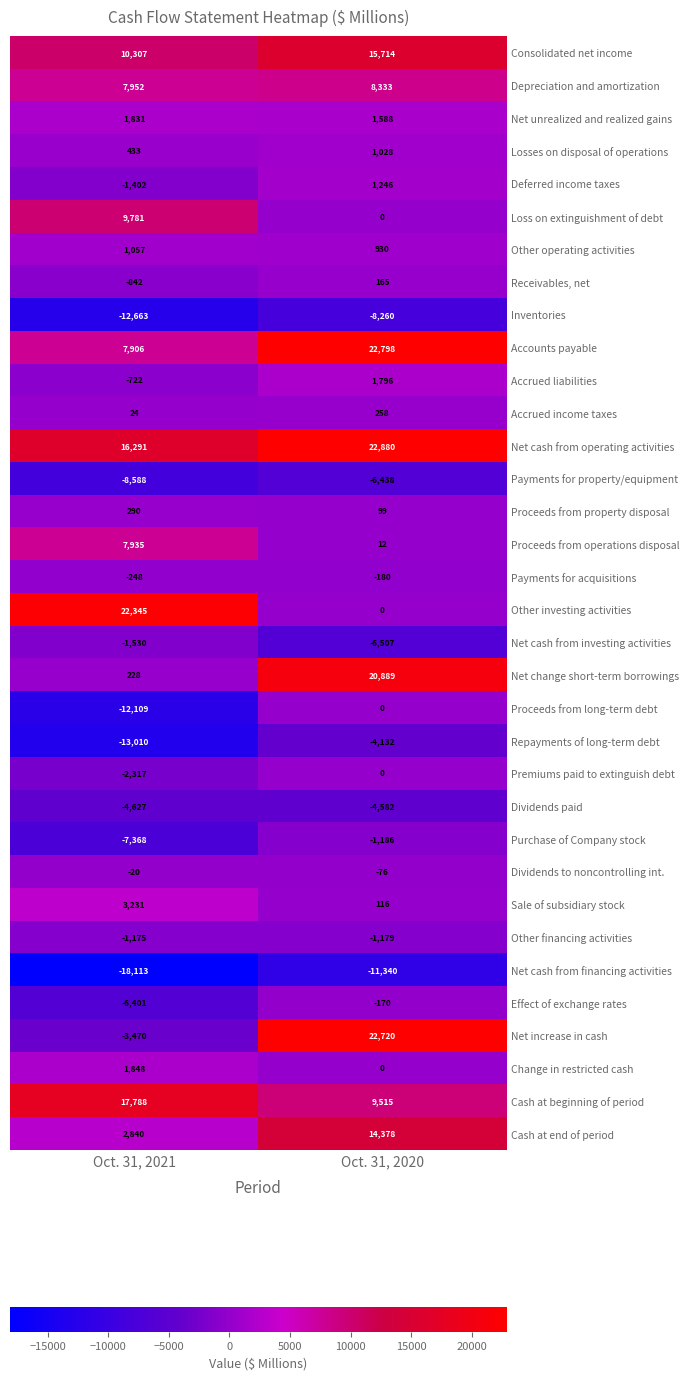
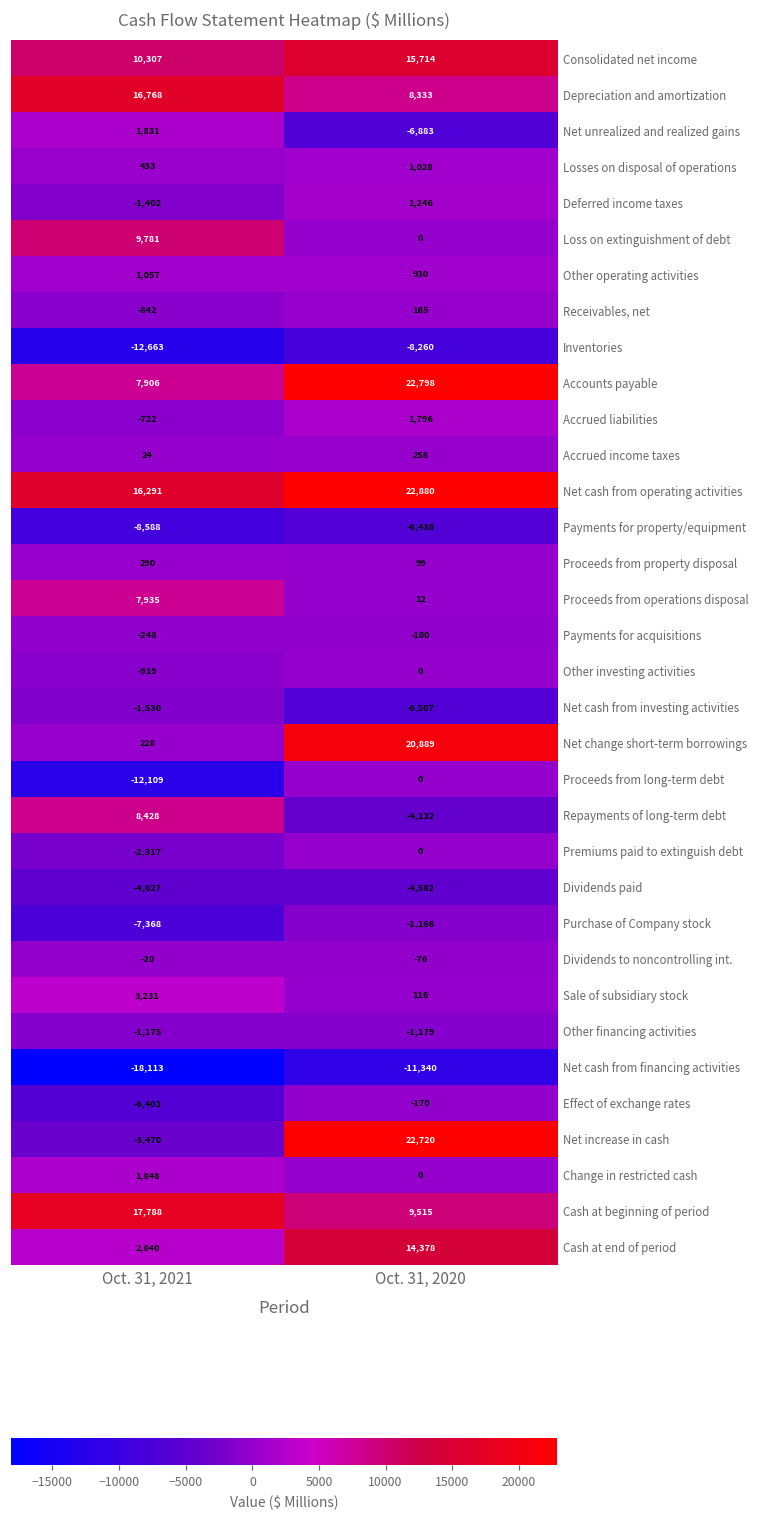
  {
    "Consolidated net income": {
      "Oct. 31, 2021": "10,307",
      "Oct. 31, 2020": "15,714"
    },
    "Depreciation and amortization": {
-     "Oct. 31, 2021": "7,952",
+     "Oct. 31, 2021": "16,768",
      "Oct. 31, 2020": "8,333"
    },
    "Net unrealized and realized gains": {
      "Oct. 31, 2021": "1,831",
-     "Oct. 31, 2020": "1,588"
+     "Oct. 31, 2020": "-6,883"
    },
    "Losses on disposal of operations": {
      "Oct. 31, 2021": "433",
      "Oct. 31, 2020": "1,028"
    },
    "Deferred income taxes": {
      "Oct. 31, 2021": "-1,402",
      "Oct. 31, 2020": "1,246"
    },
    "Loss on extinguishment of debt": {
      "Oct. 31, 2021": "9,781",
      "Oct. 31, 2020": "0"
    },
    "Other operating activities": {
      "Oct. 31, 2021": "1,057",
      "Oct. 31, 2020": "930"
    },
    "Receivables, net": {
      "Oct. 31, 2021": "-842",
      "Oct. 31, 2020": "165"
    },
    "Inventories": {
      "Oct. 31, 2021": "-12,663",
      "Oct. 31, 2020": "-8,260"
    },
    "Accounts payable": {
      "Oct. 31, 2021": "7,906",
      "Oct. 31, 2020": "22,798"
    },
    "Accrued liabilities": {
      "Oct. 31, 2021": "-722",
      "Oct. 31, 2020": "1,796"
    },
    "Accrued income taxes": {
      "Oct. 31, 2021": "24",
      "Oct. 31, 2020": "258"
    },
    "Net cash from operating activities": {
      "Oct. 31, 2021": "16,291",
      "Oct. 31, 2020": "22,880"
    },
    "Payments for property/equipment": {
      "Oct. 31, 2021": "-8,588",
      "Oct. 31, 2020": "-6,438"
    },
    "Proceeds from property disposal": {
      "Oct. 31, 2021": "290",
      "Oct. 31, 2020": "99"
    },
    "Proceeds from operations disposal": {
      "Oct. 31, 2021": "7,935",
      "Oct. 31, 2020": "12"
    },
    "Payments for acquisitions": {
      "Oct. 31, 2021": "-248",
      "Oct. 31, 2020": "-180"
    },
    "Other investing activities": {
-     "Oct. 31, 2021": "22,345",
+     "Oct. 31, 2021": "-919",
      "Oct. 31, 2020": "0"
    },
    "Net cash from investing activities": {
      "Oct. 31, 2021": "-1,530",
      "Oct. 31, 2020": "-6,507"
    },
    "Net change short-term borrowings": {
      "Oct. 31, 2021": "228",
      "Oct. 31, 2020": "20,889"
    },
    "Proceeds from long-term debt": {
      "Oct. 31, 2021": "-12,109",
      "Oct. 31, 2020": "0"
    },
    "Repayments of long-term debt": {
-     "Oct. 31, 2021": "-13,010",
+     "Oct. 31, 2021": "8,428",
      "Oct. 31, 2020": "-4,132"
    },
    "Premiums paid to extinguish debt": {
      "Oct. 31, 2021": "-2,317",
      "Oct. 31, 2020": "0"
    },
    "Dividends paid": {
      "Oct. 31, 2021": "-4,627",
      "Oct. 31, 2020": "-4,582"
    },
    "Purchase of Company stock": {
      "Oct. 31, 2021": "-7,368",
      "Oct. 31, 2020": "-1,186"
    },
    "Dividends to noncontrolling int.": {
      "Oct. 31, 2021": "-20",
      "Oct. 31, 2020": "-76"
    },
    "Sale of subsidiary stock": {
      "Oct. 31, 2021": "3,231",
      "Oct. 31, 2020": "116"
    },
    "Other financing activities": {
      "Oct. 31, 2021": "-1,175",
      "Oct. 31, 2020": "-1,179"
    },
    "Net cash from financing activities": {
      "Oct. 31, 2021": "-18,113",
      "Oct. 31, 2020": "-11,340"
    },
    "Effect of exchange rates": {
      "Oct. 31, 2021": "-6,401",
      "Oct. 31, 2020": "-170"
    },
    "Net increase in cash": {
      "Oct. 31, 2021": "-3,470",
      "Oct. 31, 2020": "22,720"
    },
    "Change in restricted cash": {
      "Oct. 31, 2021": "1,848",
      "Oct. 31, 2020": "0"
    },
    "Cash at beginning of period": {
      "Oct. 31, 2021": "17,788",
      "Oct. 31, 2020": "9,515"
    },
    "Cash at end of period": {
      "Oct. 31, 2021": "2,840",
      "Oct. 31, 2020": "14,378"
    }
  }
